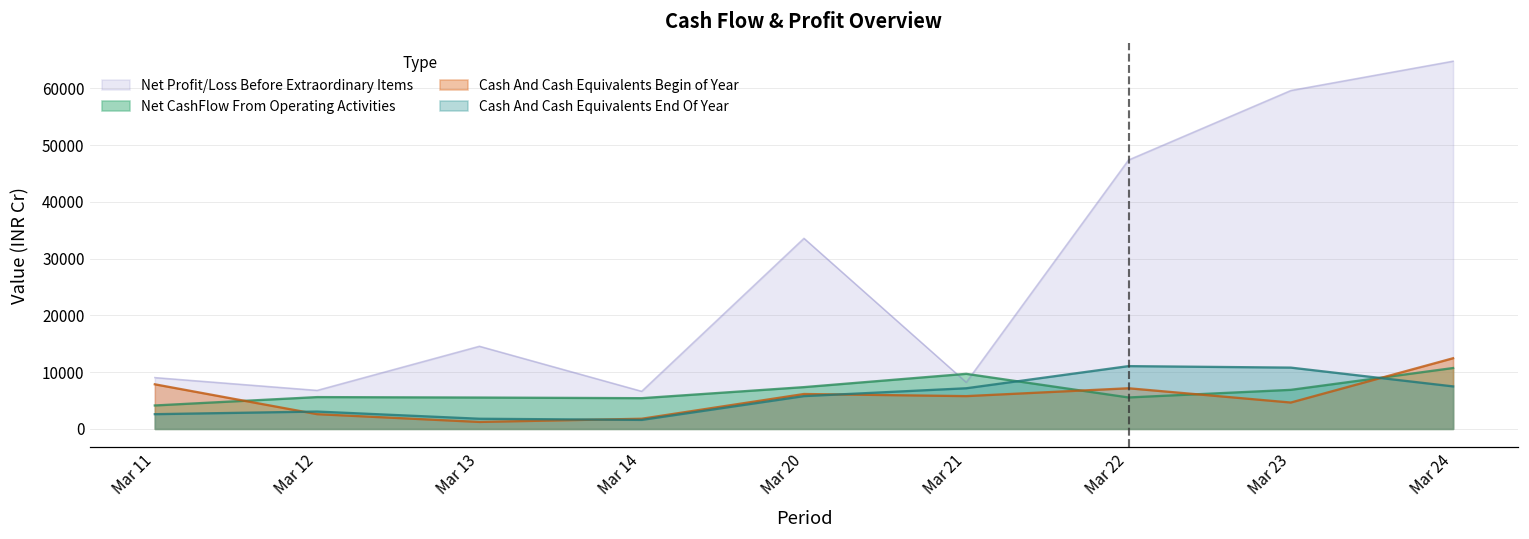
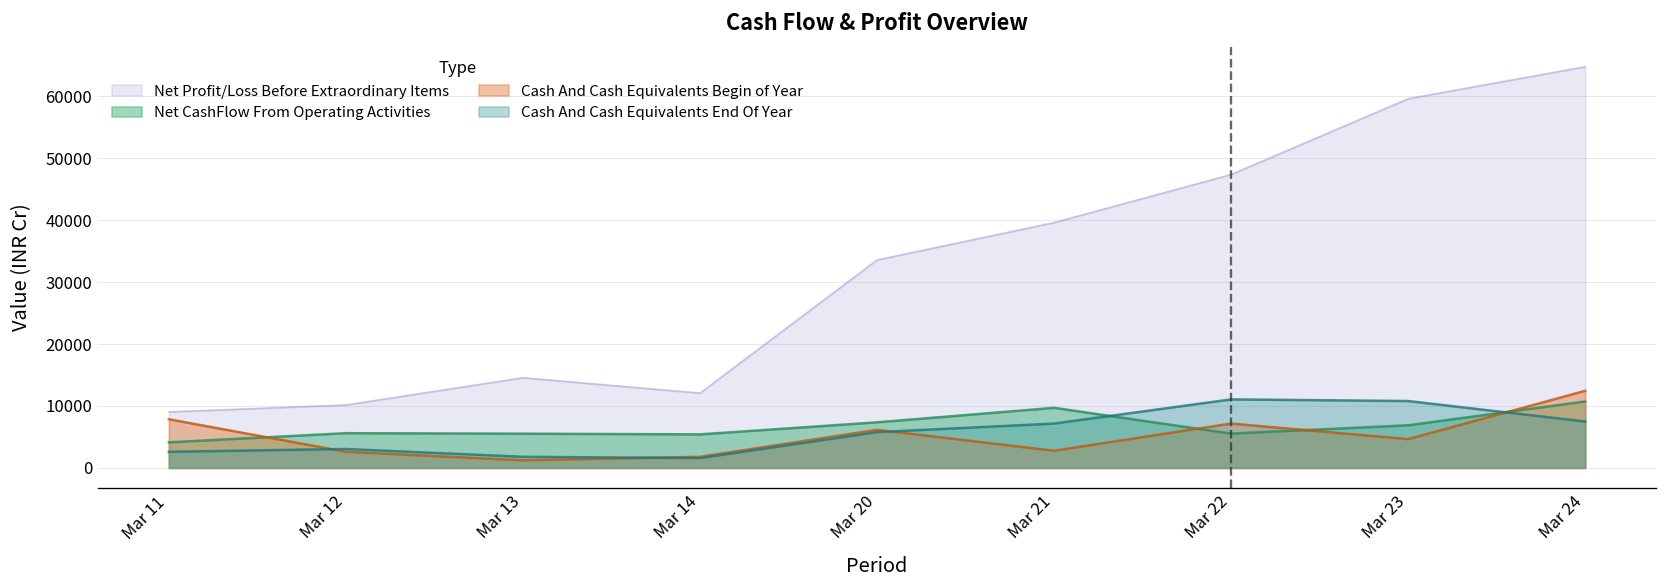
  {
    "Net Profit/Loss Before Extraordinary Items": {
      "Mar 11": 9000,
-     "Mar 12": 7000,
+     "Mar 12": 10000,
      "Mar 13": 15000,
-     "Mar 14": 7000,
+     "Mar 14": 12000,
      "Mar 20": 34000,
-     "Mar 21": 8000,
+     "Mar 21": 40000,
      "Mar 22": 47000,
      "Mar 23": 60000,
      "Mar 24": 65000
    },
    "Cash And Cash Equivalents Begin of Year": {
      "Mar 11": 8000,
      "Mar 13": 1000,
-     "Mar 21": 6000,
+     "Mar 21": 3000,
      "Mar 22": 7000,
      "Mar 23": 5000,
      "Mar 24": 12000
    }
  }
